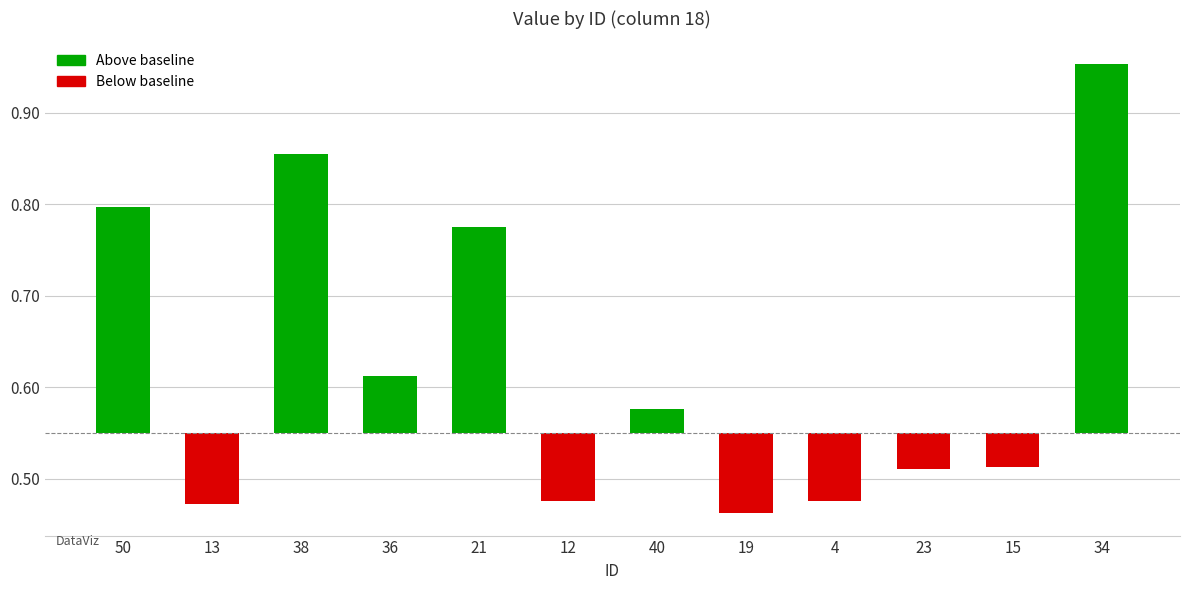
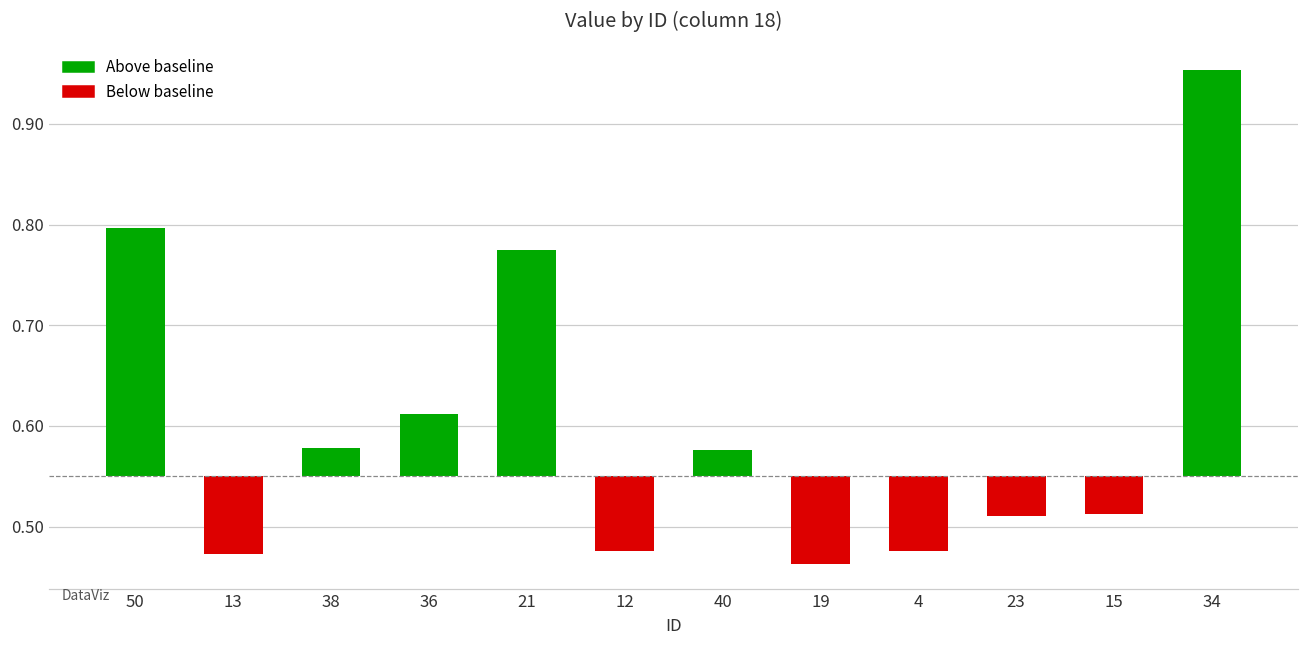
  {
    "50": 0.80,
    "13": 0.47,
-   "38": 0.85,
+   "38": 0.58,
    "36": 0.61,
    "21": 0.77,
    "12": 0.48,
    "40": 0.58,
    "19": 0.46,
    "4": 0.48,
    "23": 0.51,
    "15": 0.51,
    "34": 0.95
  }
